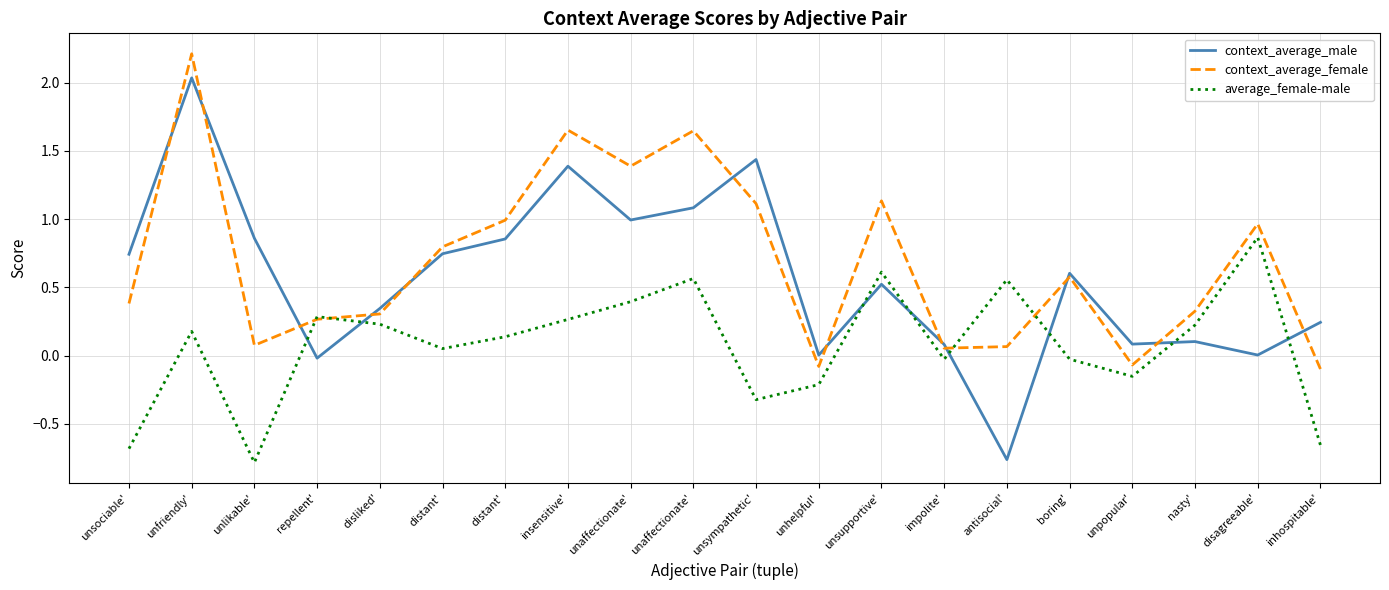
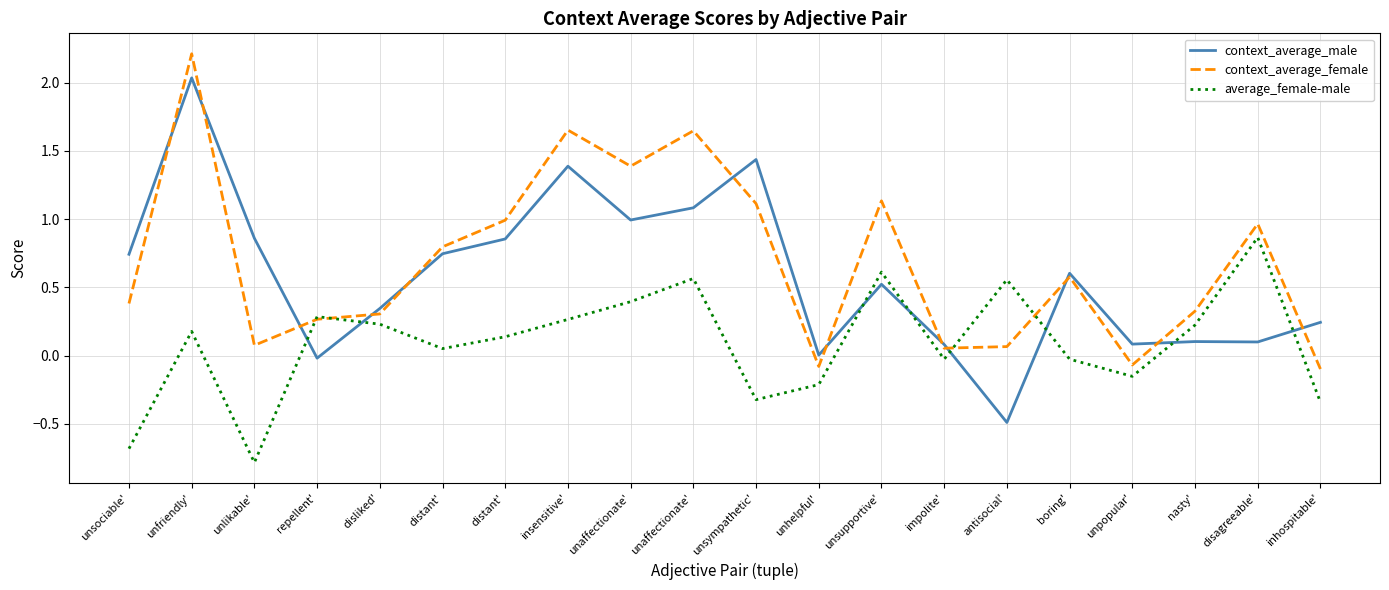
  {
    "context_average_male": {
      "unsociable'": 0.74,
      "unfriendly'": 2.04,
      "unlikable'": 0.86,
      "repellent'": -0.02,
      "disliked'": 0.34,
      "insensitive'": 1.39,
      "unsympathetic'": 1.44,
      "unhelpful'": 0.00,
      "unsupportive'": 0.52,
      "impolite'": 0.08,
-     "antisocial'": -0.76,
+     "antisocial'": -0.49,
      "boring'": 0.60,
      "unpopular'": 0.08,
      "nasty'": 0.10,
-     "disagreeable'": 0.00,
+     "disagreeable'": 0.10,
      "inhospitable'": 0.24
    },
    "context_average_female": {
      "unsociable'": 0.38,
      "unfriendly'": 2.21,
      "unlikable'": 0.07,
      "repellent'": 0.27,
      "disliked'": 0.30,
      "insensitive'": 1.65,
      "unsympathetic'": 1.11,
      "unhelpful'": -0.08,
      "unsupportive'": 1.13,
      "impolite'": 0.05,
      "antisocial'": 0.07,
      "boring'": 0.58,
      "unpopular'": -0.07,
      "nasty'": 0.33,
      "disagreeable'": 0.97,
      "inhospitable'": -0.10
    },
    "average_female-male": {
      "unsociable'": -0.68,
      "unfriendly'": 0.18,
      "unlikable'": -0.78,
      "repellent'": 0.29,
      "disliked'": 0.23,
      "insensitive'": 0.26,
      "unsympathetic'": -0.32,
      "unhelpful'": -0.21,
      "unsupportive'": 0.61,
      "impolite'": -0.03,
      "antisocial'": 0.56,
      "boring'": -0.03,
      "unpopular'": -0.15,
      "nasty'": 0.22,
      "disagreeable'": 0.87,
-     "inhospitable'": -0.66
+     "inhospitable'": -0.34
    }
  }
